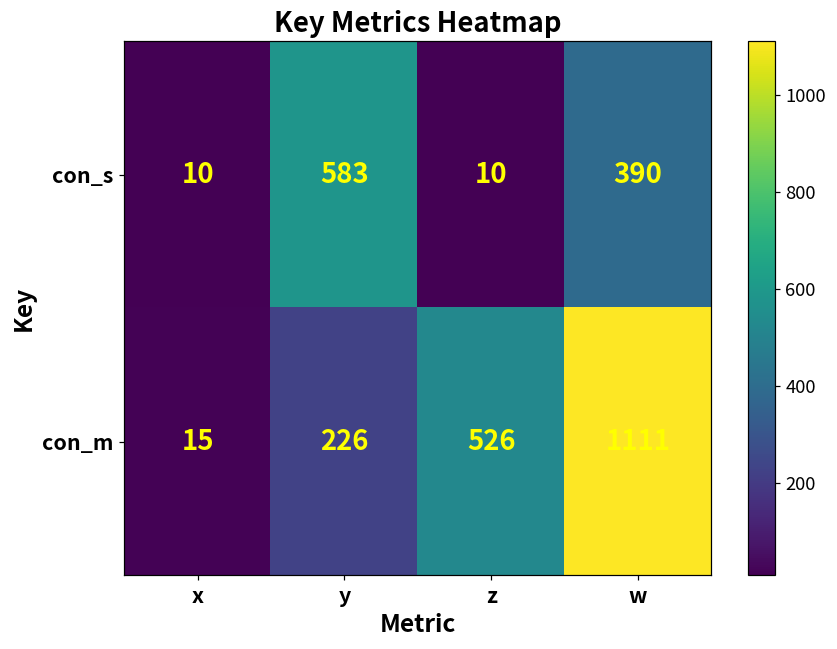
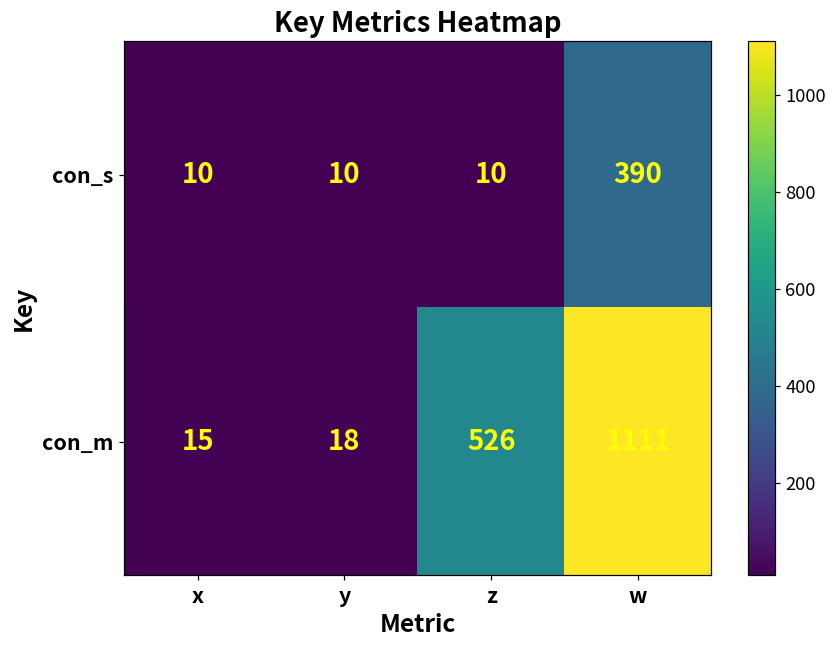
  {
    "con_s": {
      "x": 10,
-     "y": 583,
+     "y": 10,
      "z": 10,
      "w": 390
    },
    "con_m": {
      "x": 15,
-     "y": 226,
+     "y": 18,
      "z": 526
    }
  }
